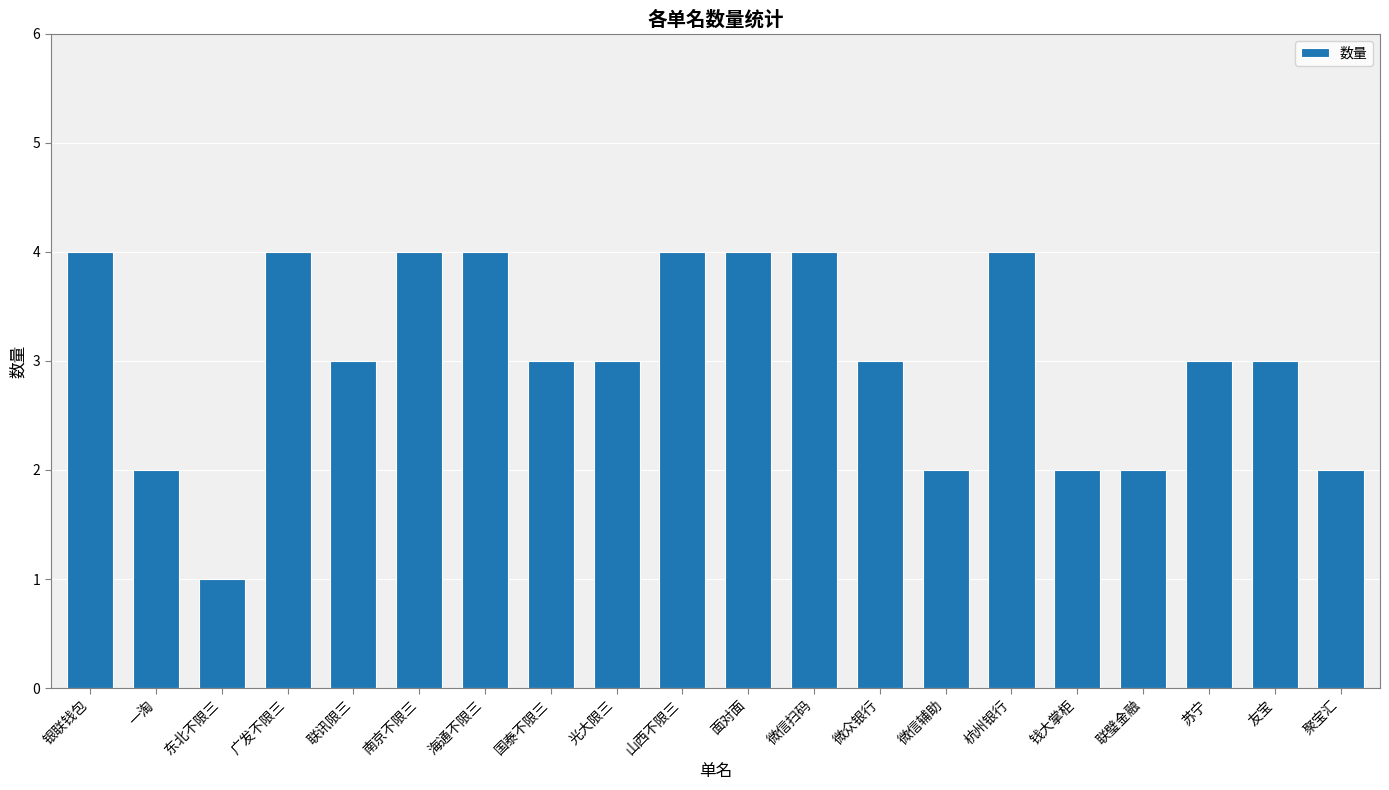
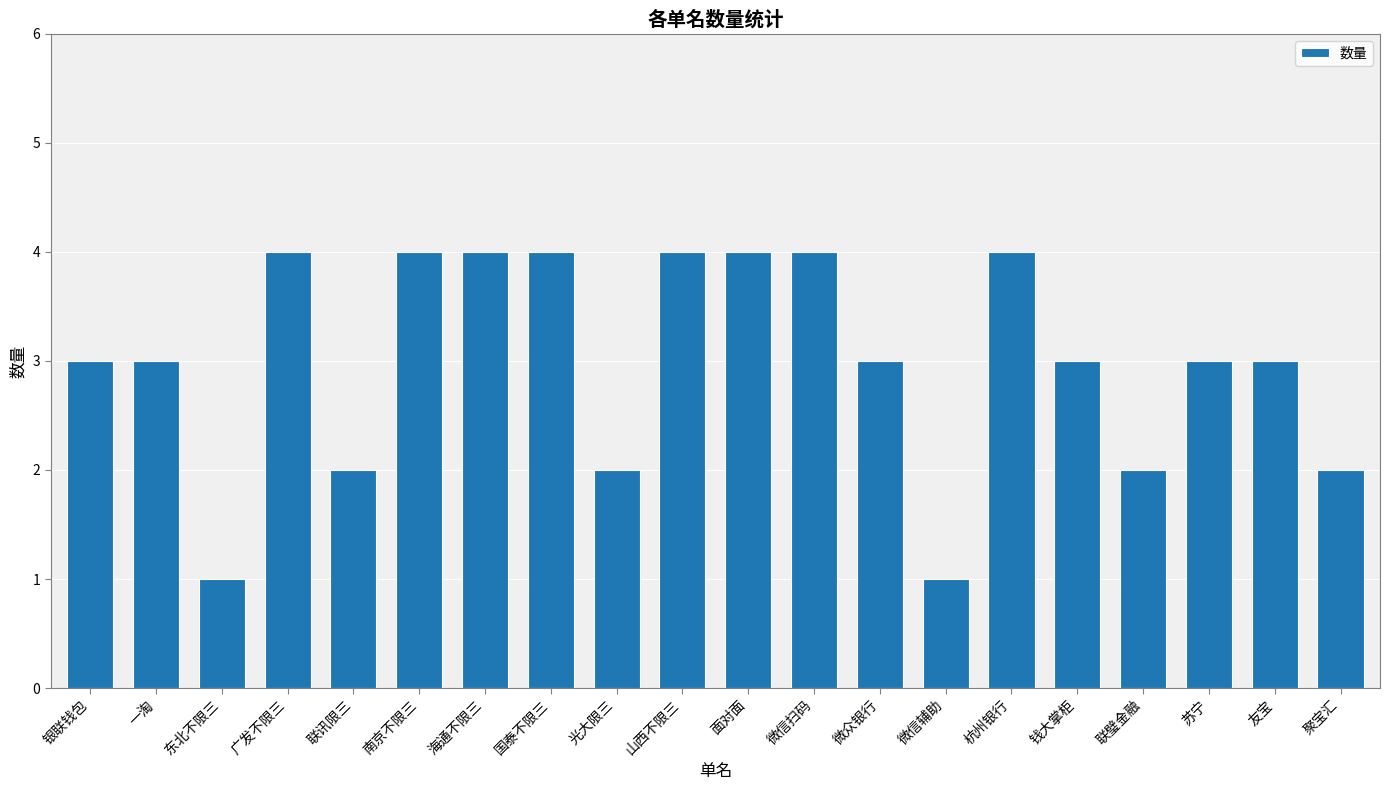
  {
-   "银联钱包": 4,
-   "一淘": 2,
+   "银联钱包": 3,
+   "一淘": 3,
    "东北不限三": 1,
    "广发不限三": 4,
-   "联讯限三": 3,
+   "联讯限三": 2,
    "南京不限三": 4,
    "海通不限三": 4,
-   "国泰不限三": 3,
-   "光大限三": 3,
+   "国泰不限三": 4,
+   "光大限三": 2,
    "山西不限三": 4,
    "面对面": 4,
    "微信扫码": 4,
    "微众银行": 3,
-   "微信辅助": 2,
+   "微信辅助": 1,
    "杭州银行": 4,
-   "钱大掌柜": 2,
+   "钱大掌柜": 3,
    "联璧金融": 2,
    "苏宁": 3,
    "友宝": 3,
    "聚宝汇": 2
  }
